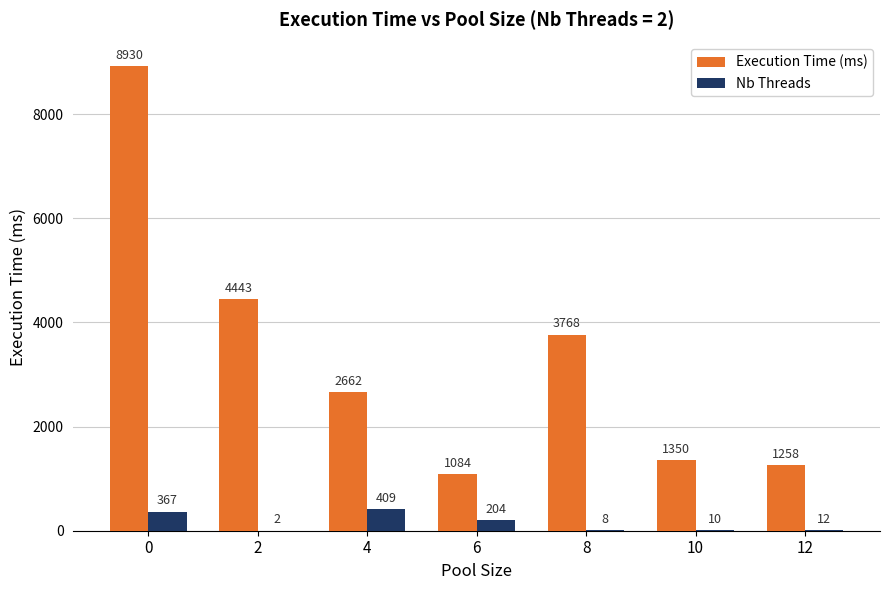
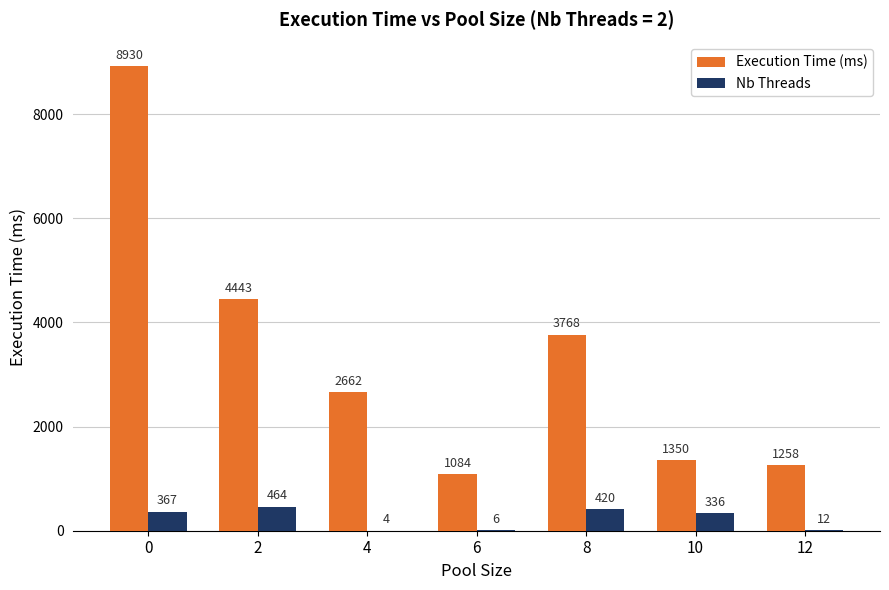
  {
    "Execution Time (ms)": {
      "0": 8930,
      "2": 4443,
      "4": 2662,
      "6": 1084,
      "8": 3768,
      "10": 1350,
      "12": 1258
    },
    "Nb Threads": {
      "0": 367,
-     "2": 2,
-     "4": 409,
-     "6": 204,
-     "8": 8,
-     "10": 10,
+     "2": 464,
+     "4": 4,
+     "6": 6,
+     "8": 420,
+     "10": 336,
      "12": 12
    }
  }
